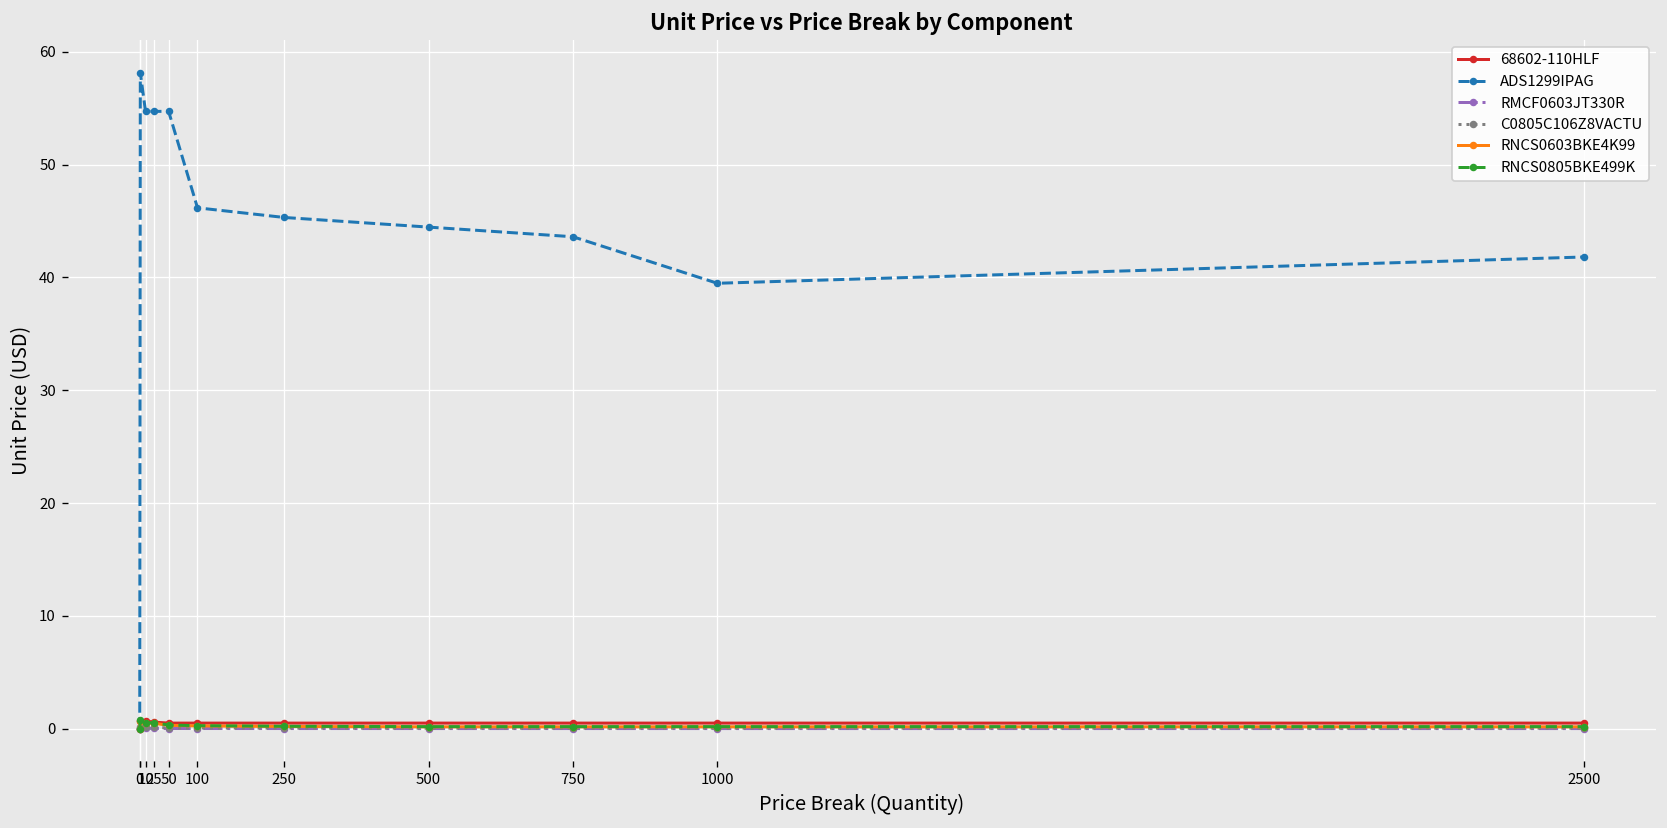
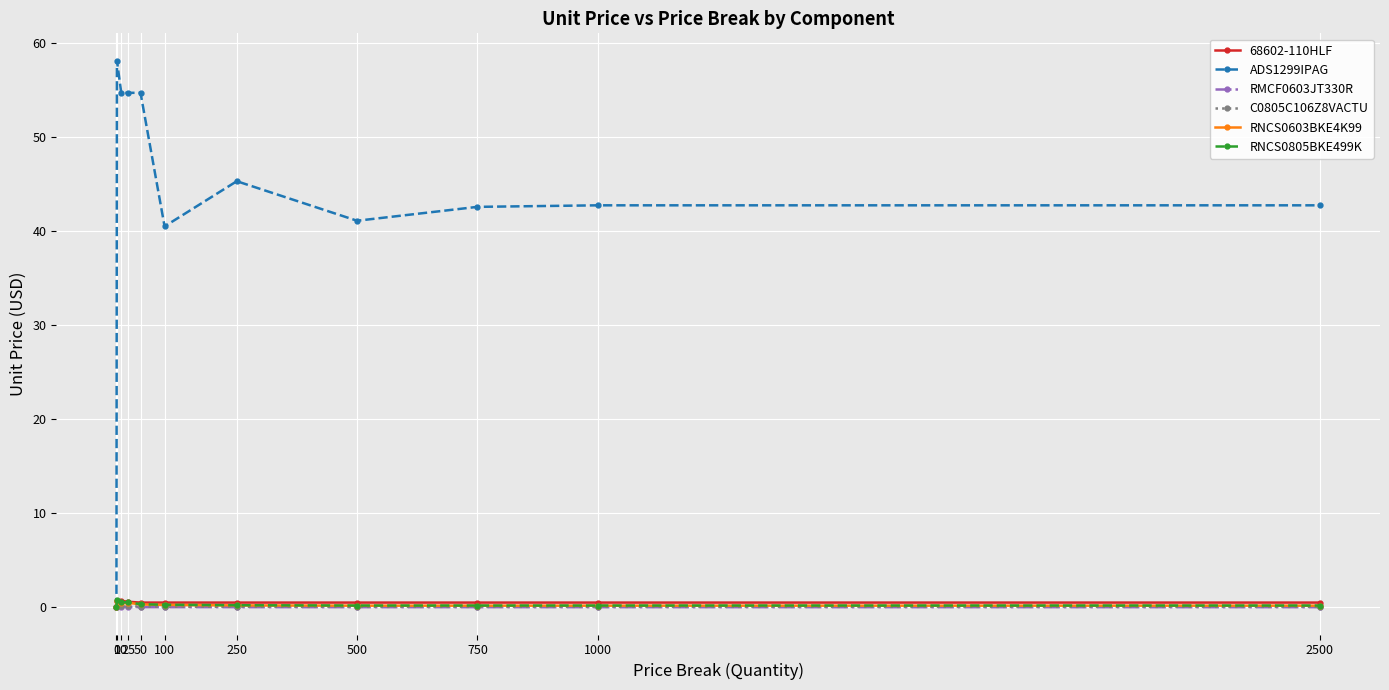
  {
    "68602-110HLF": {
      "250": 0,
      "500": 0,
      "750": 0,
      "1000": 0,
      "2500": 0
    },
    "ADS1299IPAG": {
      "50": 55,
-     "100": 46,
+     "100": 41,
      "250": 45,
-     "500": 44,
-     "750": 44,
-     "1000": 39,
-     "2500": 42
+     "500": 41,
+     "750": 43,
+     "1000": 43,
+     "2500": 43
    }
  }
